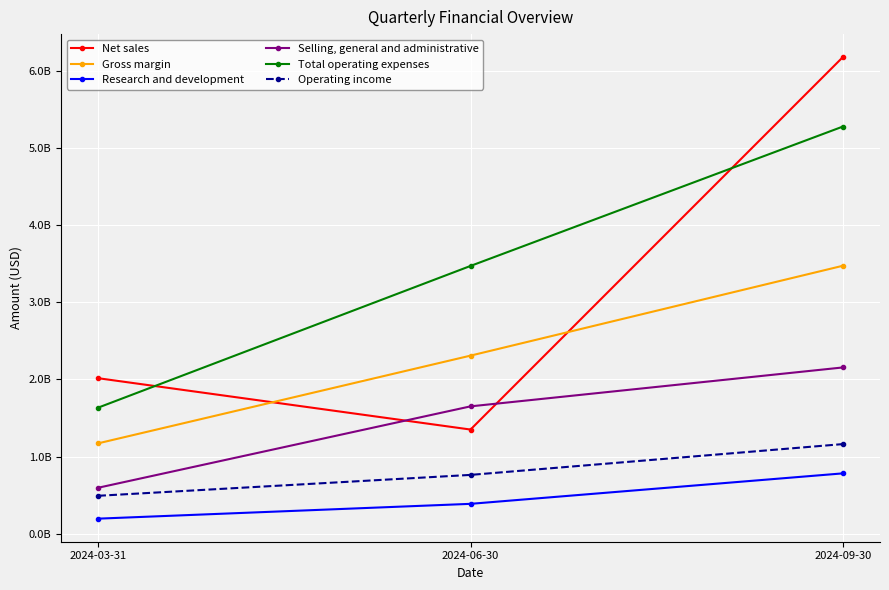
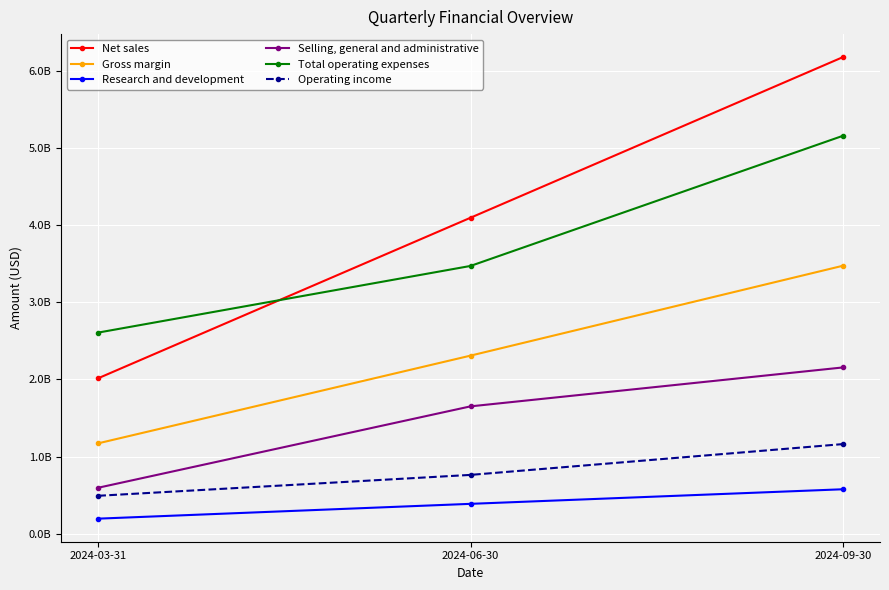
  {
    "Net sales": {
      "2024-03-31": 2000000000,
-     "2024-06-30": 1400000000,
+     "2024-06-30": 4100000000,
      "2024-09-30": 6200000000
    },
    "Gross margin": {
      "2024-03-31": 1200000000,
      "2024-06-30": 2300000000,
      "2024-09-30": 3500000000
    },
    "Research and development": {
      "2024-03-31": 200000000,
      "2024-06-30": 400000000,
-     "2024-09-30": 800000000
+     "2024-09-30": 600000000
    },
    "Selling, general and administrative": {
      "2024-03-31": 600000000,
      "2024-06-30": 1700000000,
      "2024-09-30": 2200000000
    },
    "Total operating expenses": {
-     "2024-03-31": 1600000000,
+     "2024-03-31": 2600000000,
      "2024-06-30": 3500000000,
-     "2024-09-30": 5300000000
+     "2024-09-30": 5200000000
    },
    "Operating income": {
      "2024-03-31": 500000000,
      "2024-06-30": 800000000,
      "2024-09-30": 1200000000
    }
  }
